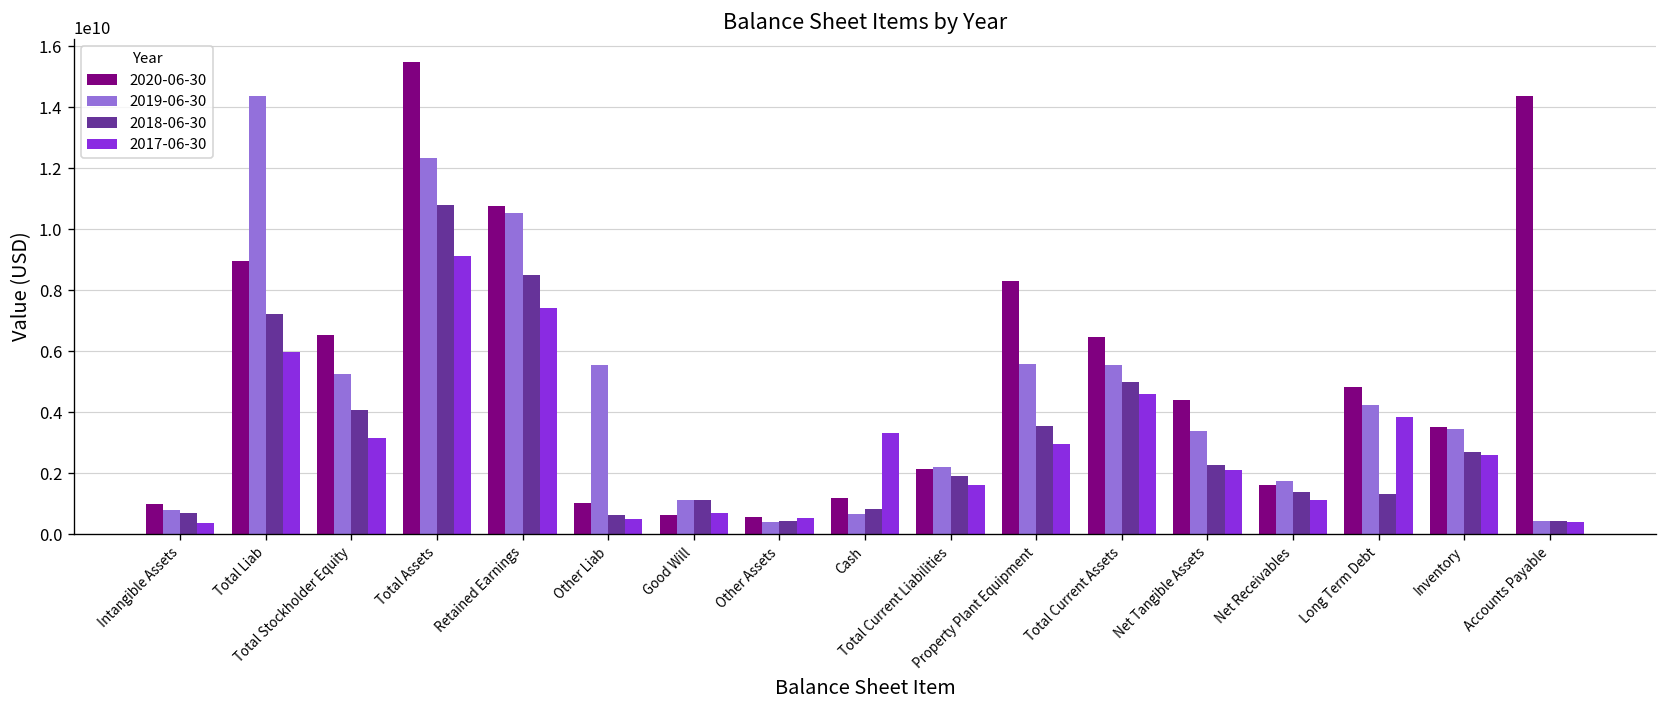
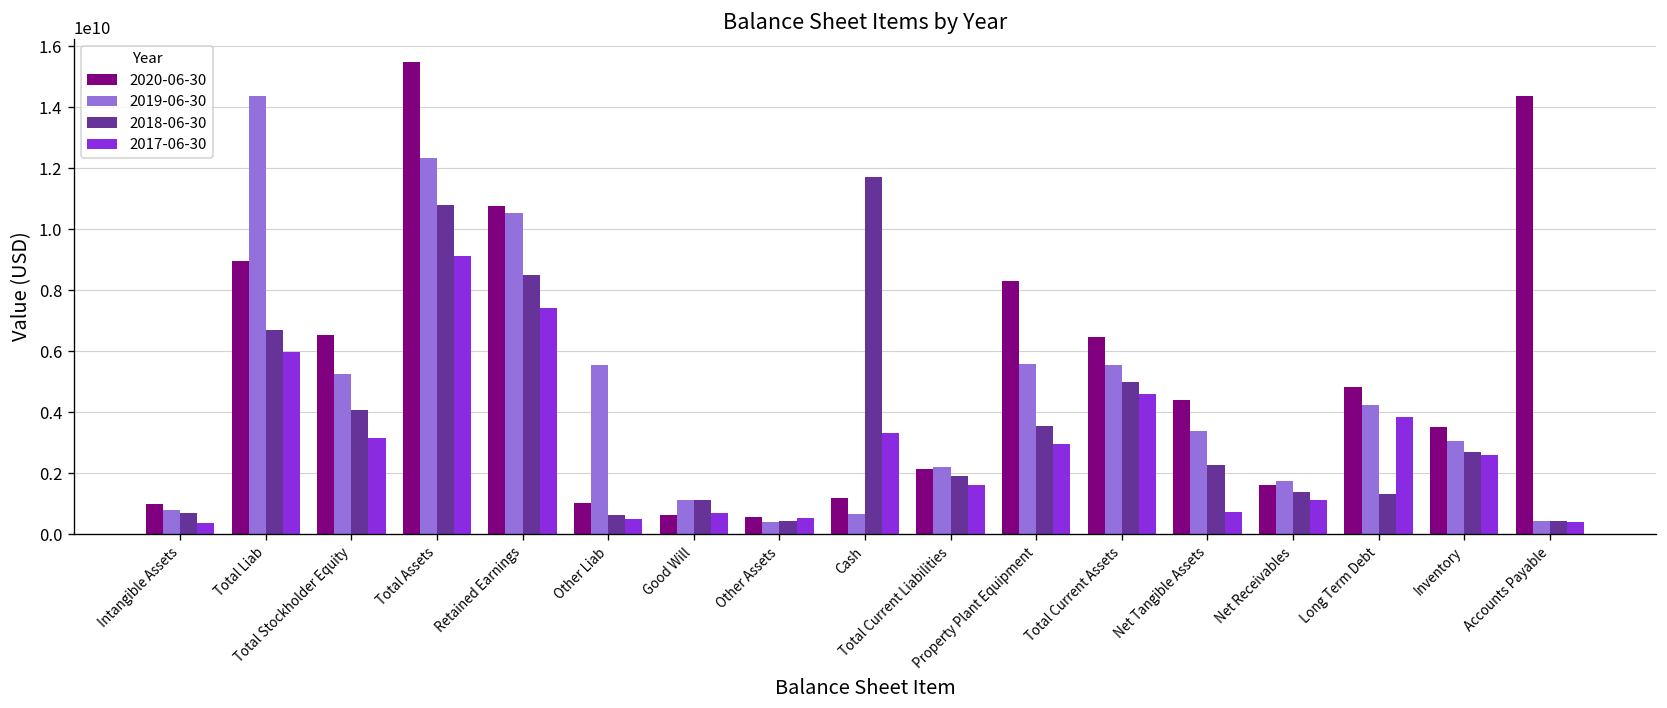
  {
    "2020-06-30": {
      "Intangible Assets": 1000000000,
      "Total Liab": 8900000000,
      "Total Stockholder Equity": 6500000000,
      "Total Assets": 15500000000,
      "Retained Earnings": 10800000000,
      "Other Liab": 1000000000,
      "Good Will": 600000000,
      "Other Assets": 600000000,
      "Cash": 1200000000,
      "Total Current Liabilities": 2100000000,
      "Property Plant Equipment": 8300000000,
      "Total Current Assets": 6400000000,
      "Net Tangible Assets": 4400000000,
      "Net Receivables": 1600000000,
      "Long Term Debt": 4800000000,
      "Inventory": 3500000000,
      "Accounts Payable": 14400000000
    },
    "2019-06-30": {
      "Intangible Assets": 800000000,
      "Total Liab": 14400000000,
      "Total Stockholder Equity": 5300000000,
      "Total Assets": 12300000000,
      "Retained Earnings": 10500000000,
      "Other Liab": 5500000000,
      "Good Will": 1100000000,
      "Other Assets": 400000000,
      "Cash": 700000000,
      "Total Current Liabilities": 2200000000,
      "Property Plant Equipment": 5600000000,
      "Total Current Assets": 5500000000,
      "Net Tangible Assets": 3400000000,
      "Net Receivables": 1700000000,
      "Long Term Debt": 4200000000,
-     "Inventory": 3400000000,
+     "Inventory": 3000000000,
      "Accounts Payable": 400000000
    },
    "2018-06-30": {
      "Intangible Assets": 700000000,
-     "Total Liab": 7200000000,
+     "Total Liab": 6700000000,
      "Total Stockholder Equity": 4100000000,
      "Total Assets": 10800000000,
      "Retained Earnings": 8500000000,
      "Other Liab": 600000000,
      "Good Will": 1100000000,
      "Other Assets": 400000000,
-     "Cash": 800000000,
+     "Cash": 11700000000,
      "Total Current Liabilities": 1900000000,
      "Property Plant Equipment": 3600000000,
      "Total Current Assets": 5000000000,
      "Net Tangible Assets": 2300000000,
      "Net Receivables": 1400000000,
      "Long Term Debt": 1300000000,
      "Inventory": 2700000000,
      "Accounts Payable": 400000000
    },
    "2017-06-30": {
      "Intangible Assets": 400000000,
      "Total Liab": 6000000000,
      "Total Stockholder Equity": 3200000000,
      "Total Assets": 9100000000,
      "Retained Earnings": 7400000000,
      "Other Liab": 500000000,
      "Good Will": 700000000,
      "Other Assets": 500000000,
      "Cash": 3300000000,
      "Total Current Liabilities": 1600000000,
      "Property Plant Equipment": 2900000000,
      "Total Current Assets": 4600000000,
-     "Net Tangible Assets": 2100000000,
+     "Net Tangible Assets": 700000000,
      "Net Receivables": 1100000000,
      "Long Term Debt": 3800000000,
      "Inventory": 2600000000,
      "Accounts Payable": 400000000
    }
  }
